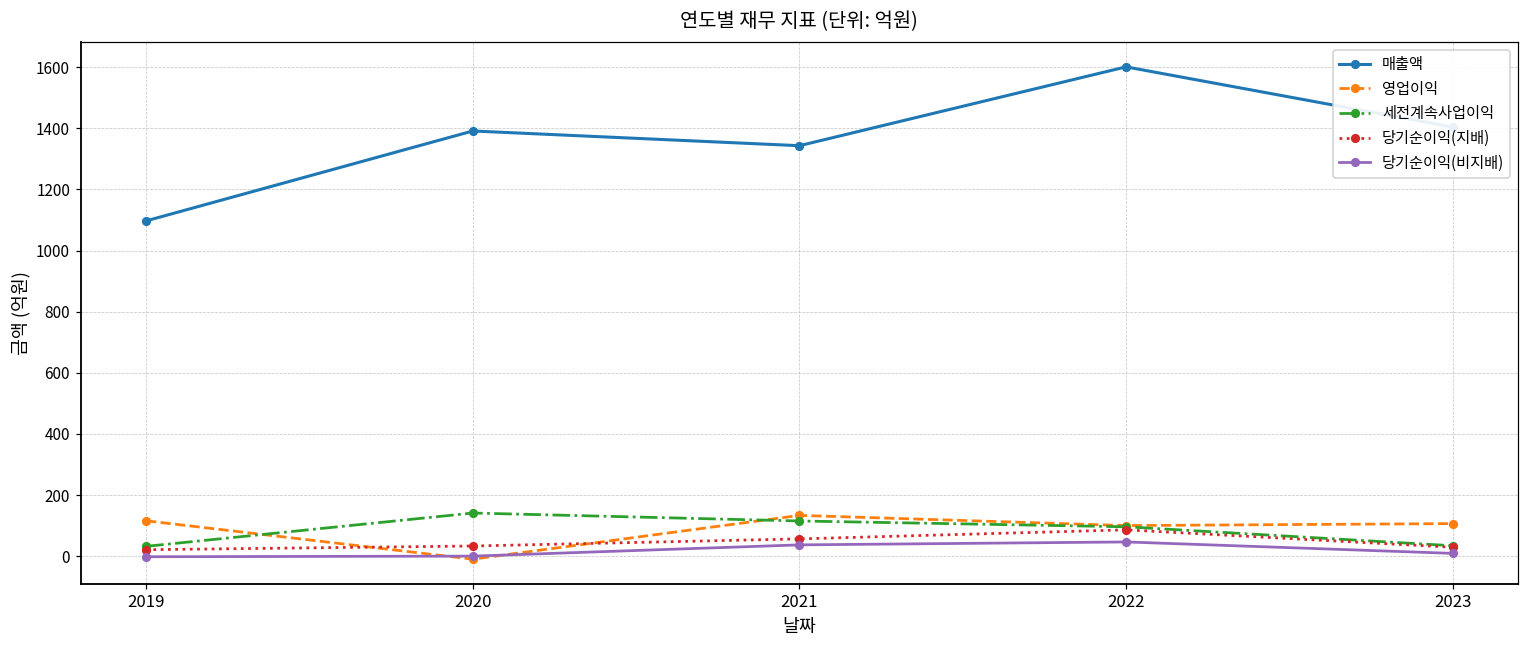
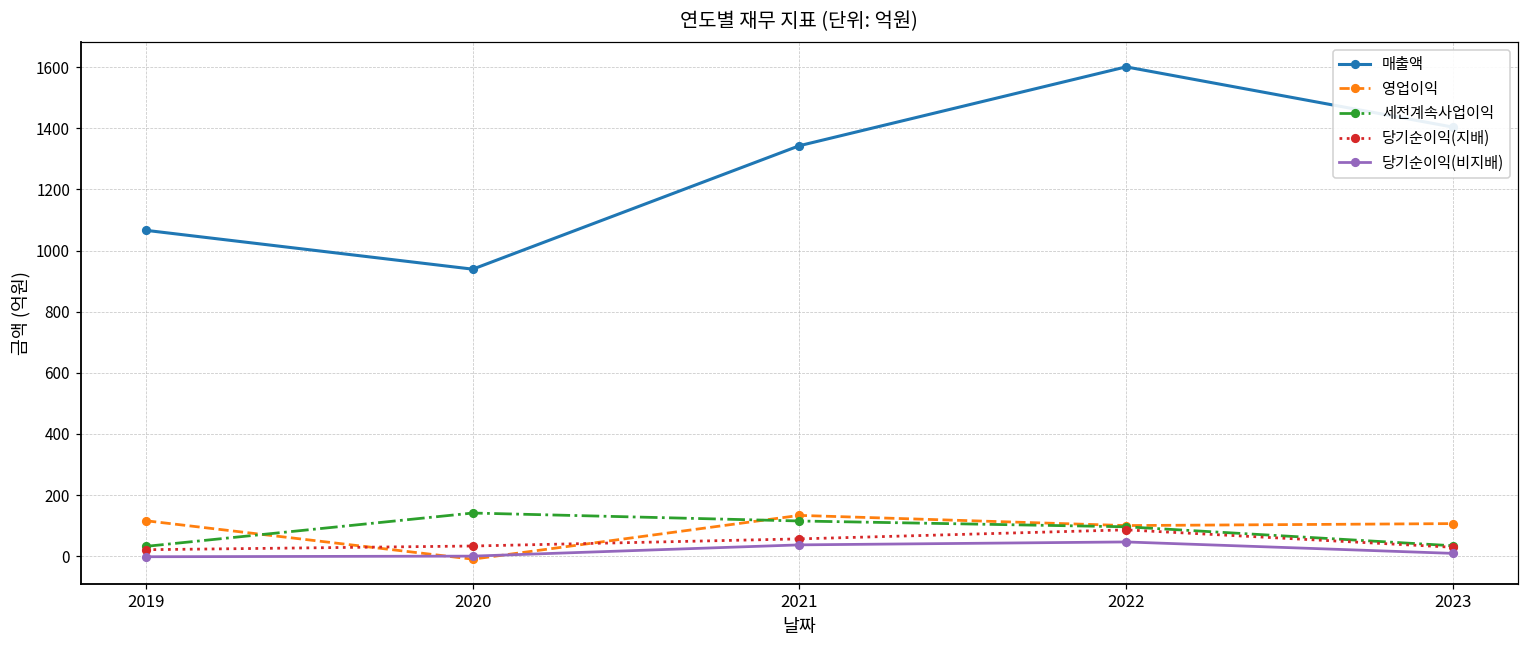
  {
    "매출액": {
-     "2019": 1100,
-     "2020": 1390,
+     "2019": 1070,
+     "2020": 940,
      "2021": 1340,
      "2022": 1600
    },
    "영업이익": {
      "2019": 120,
      "2020": -10,
      "2021": 130,
      "2023": 110
    },
    "세전계속사업이익": {
      "2019": 30,
      "2020": 140,
      "2021": 120
    },
    "당기순이익(지배)": {
      "2019": 20,
      "2020": 30,
      "2021": 60,
      "2022": 90
    },
    "당기순이익(비지배)": {
      "2019": 0,
      "2020": 0,
      "2021": 40,
      "2022": 50,
      "2023": 10
    }
  }
